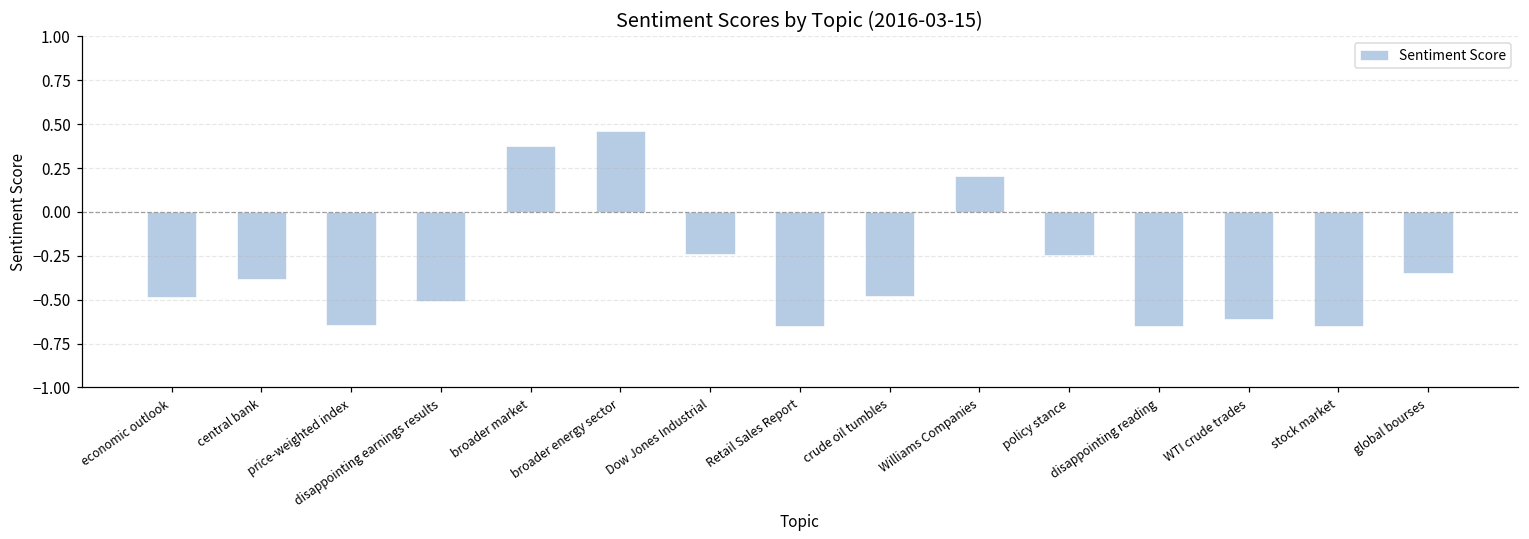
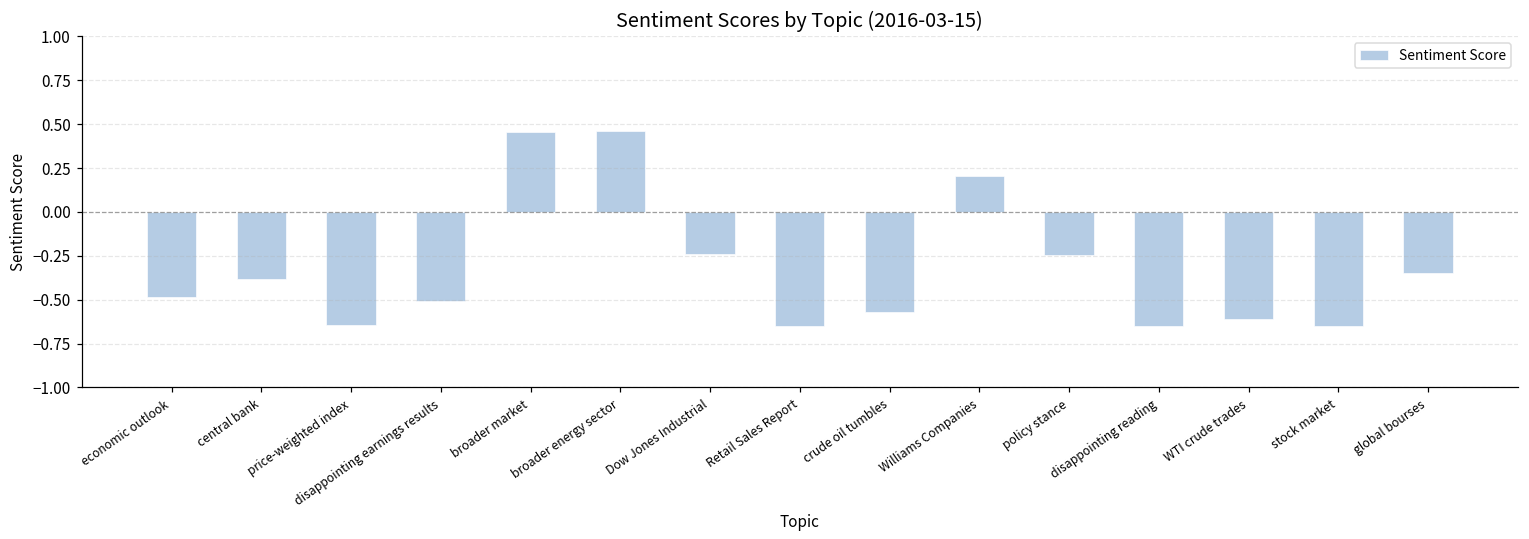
  {
    "economic outlook": -0.48,
    "central bank": -0.38,
    "price-weighted index": -0.64,
    "disappointing earnings results": -0.51,
-   "broader market": 0.37,
+   "broader market": 0.45,
    "broader energy sector": 0.46,
    "Dow Jones Industrial": -0.24,
    "Retail Sales Report": -0.65,
-   "crude oil tumbles": -0.48,
+   "crude oil tumbles": -0.57,
    "Williams Companies": 0.20,
    "policy stance": -0.24,
    "disappointing reading": -0.65,
    "WTI crude trades": -0.61,
    "stock market": -0.65,
    "global bourses": -0.35
  }
